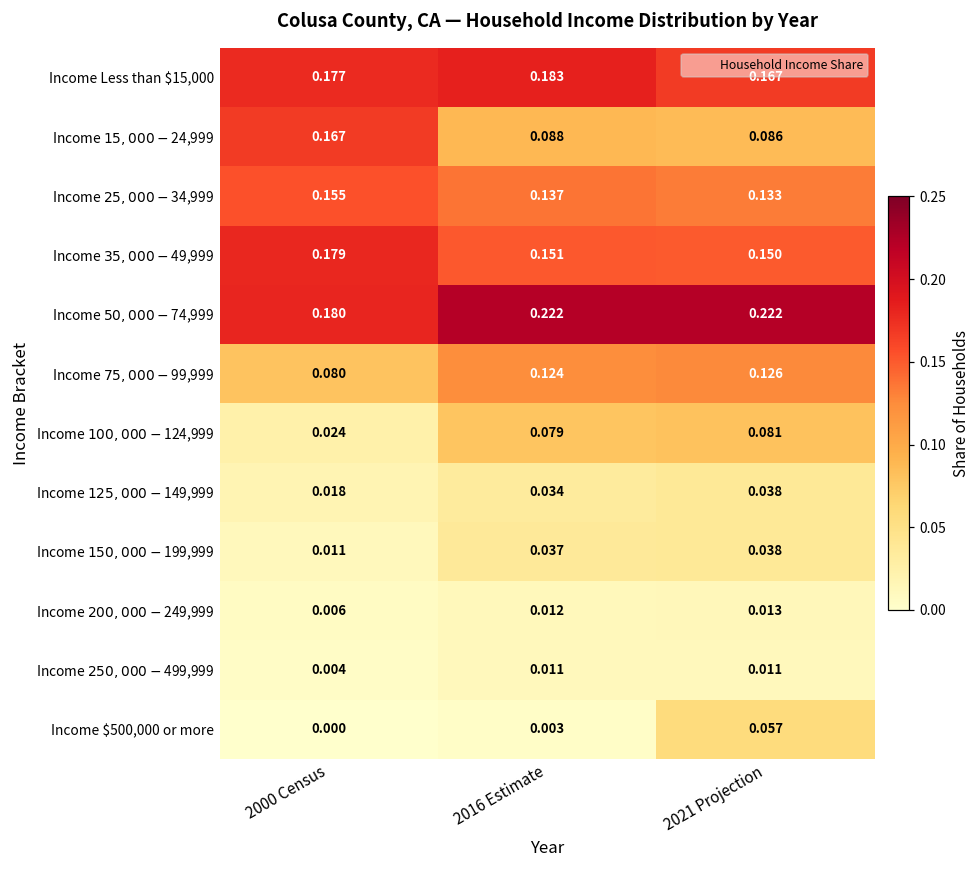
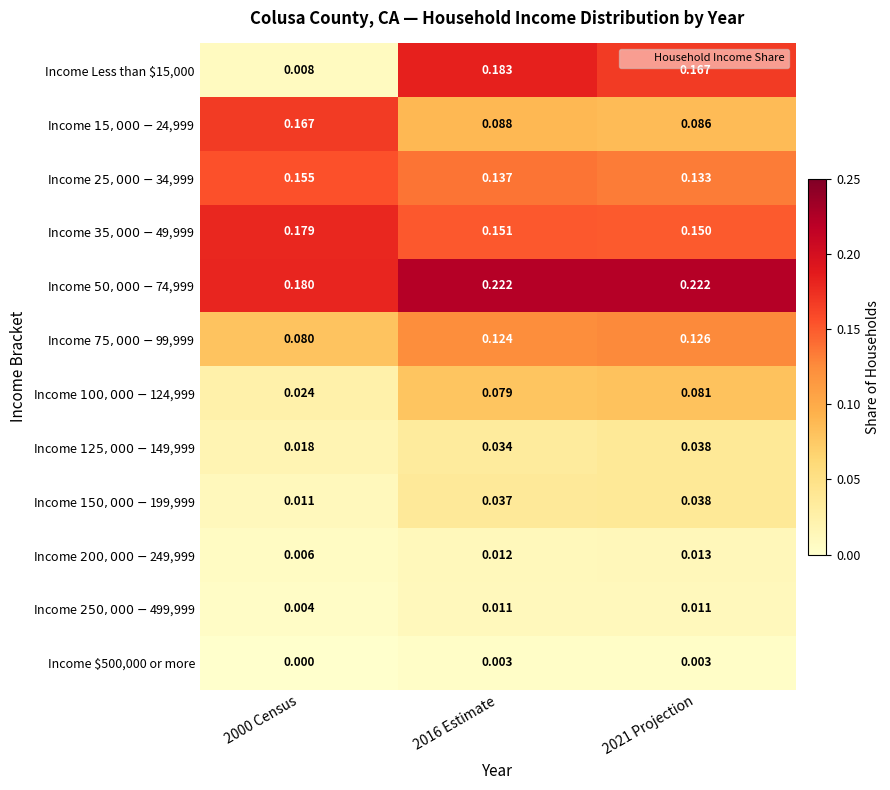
  {
    "Income Less than $15,000": {
-     "2000 Census": 0.177,
+     "2000 Census": 0.008,
      "2016 Estimate": 0.183
    },
    "Income $500,000 or more": {
      "2000 Census": 0.000,
      "2016 Estimate": 0.003,
-     "2021 Projection": 0.057
+     "2021 Projection": 0.003
    }
  }
